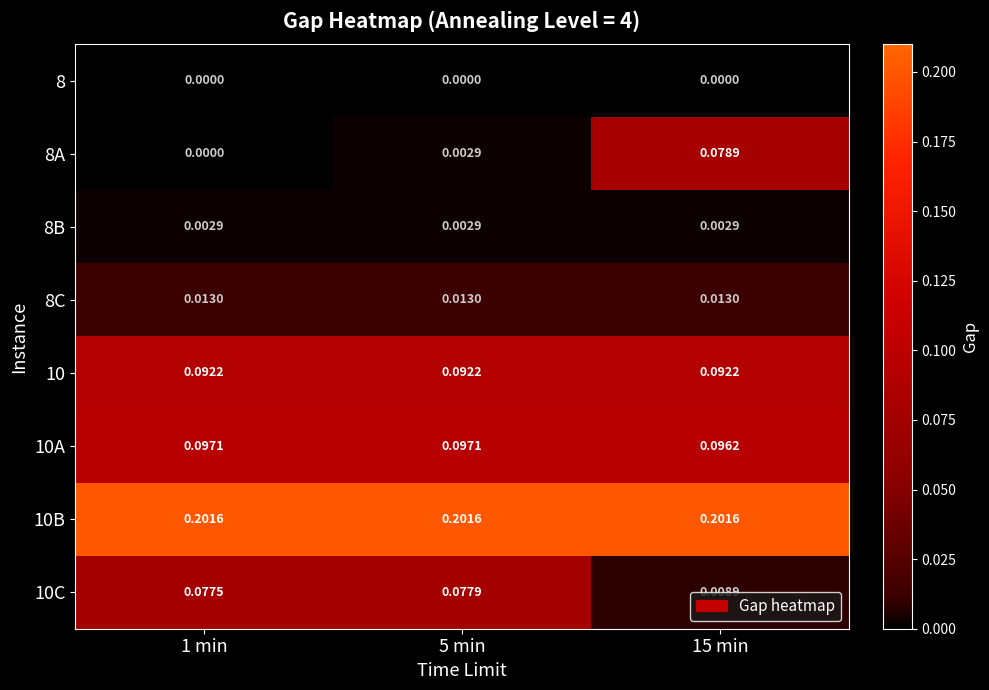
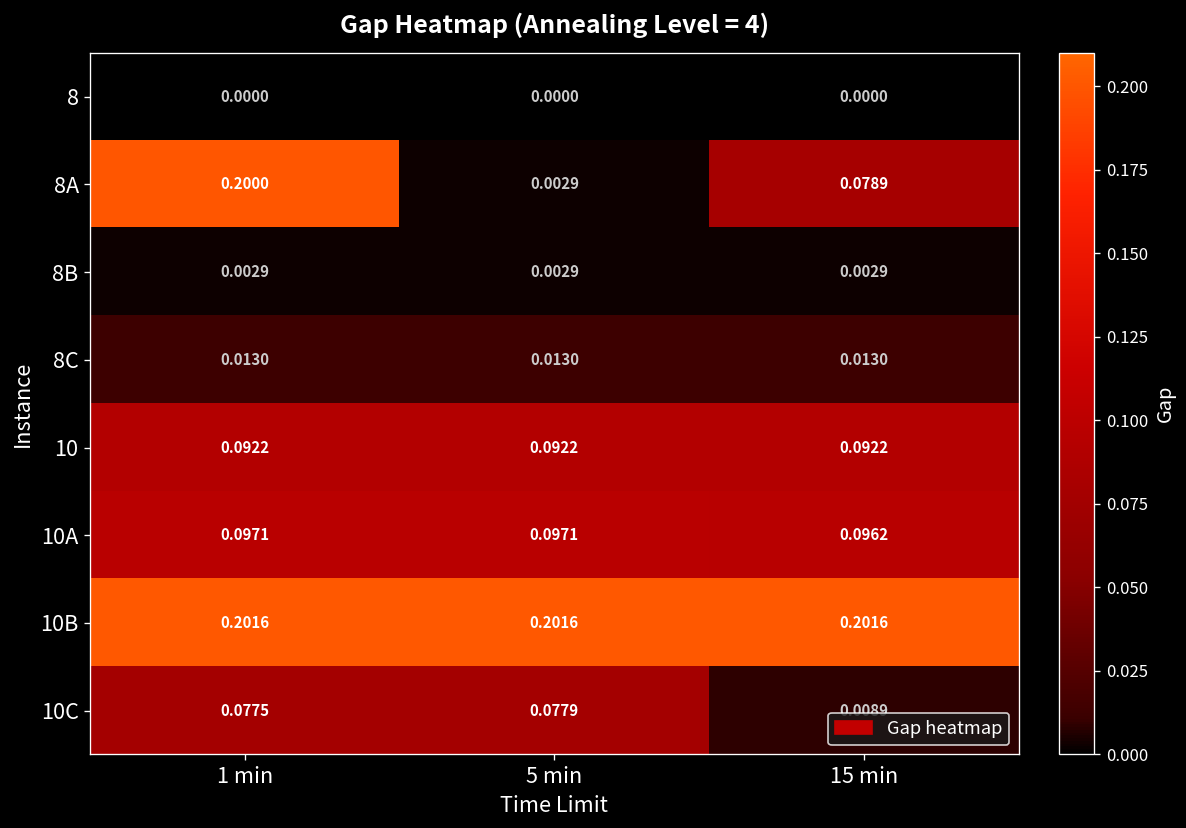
  {
    "8": {
      "1 min": 0.0000,
      "5 min": 0.0000,
      "15 min": 0.0000
    },
    "8A": {
-     "1 min": 0.0000,
+     "1 min": 0.2000,
      "5 min": 0.0029,
      "15 min": 0.0789
    },
    "8B": {
      "1 min": 0.0029,
      "5 min": 0.0029,
      "15 min": 0.0029
    },
    "8C": {
      "1 min": 0.0130,
      "5 min": 0.0130,
      "15 min": 0.0130
    },
    "10": {
      "1 min": 0.0922,
      "5 min": 0.0922,
      "15 min": 0.0922
    },
    "10A": {
      "1 min": 0.0971,
      "5 min": 0.0971,
      "15 min": 0.0962
    },
    "10B": {
      "1 min": 0.2016,
      "5 min": 0.2016,
      "15 min": 0.2016
    },
    "10C": {
      "1 min": 0.0775,
      "5 min": 0.0779
    }
  }
